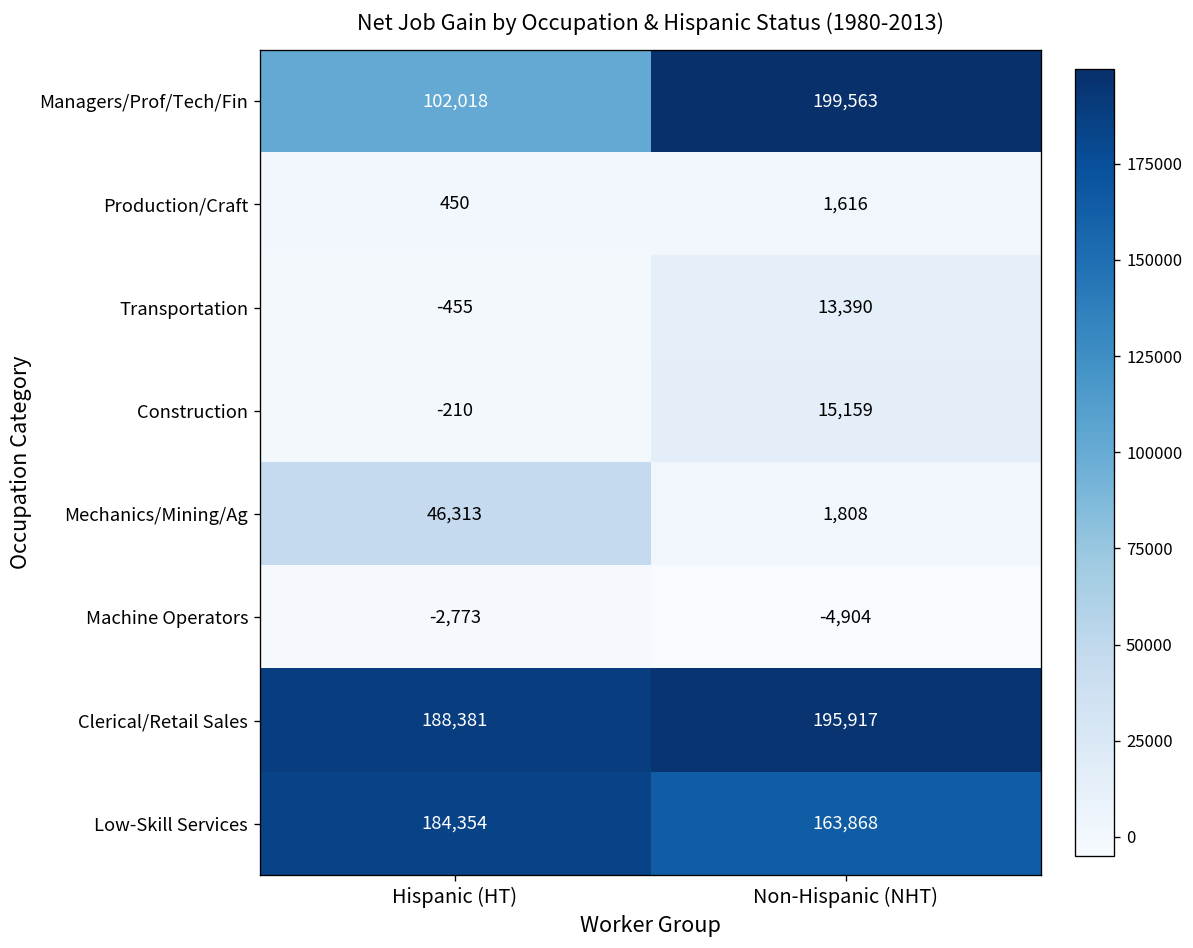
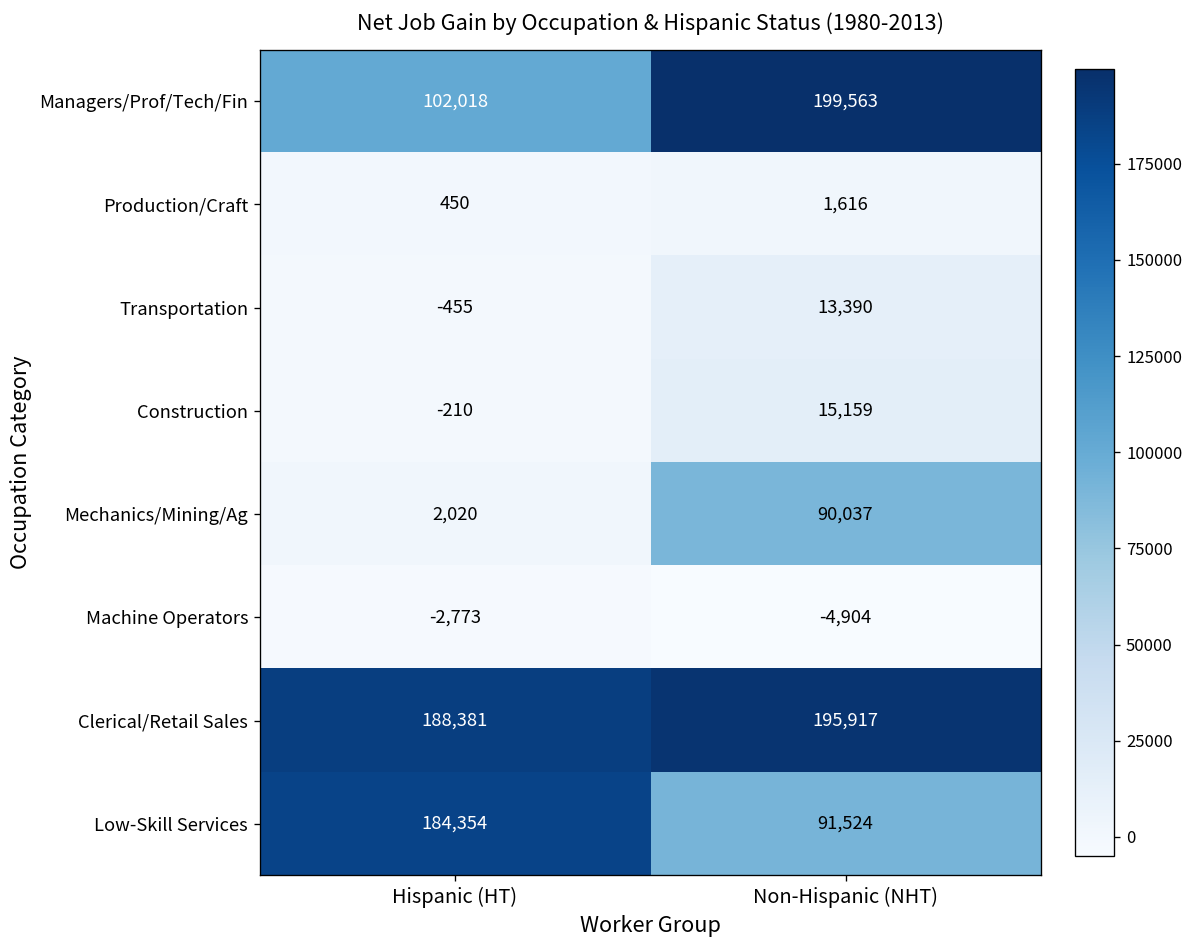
  {
    "Managers/Prof/Tech/Fin": {
      "Hispanic (HT)": "102,018",
      "Non-Hispanic (NHT)": "199,563"
    },
    "Production/Craft": {
      "Hispanic (HT)": "450",
      "Non-Hispanic (NHT)": "1,616"
    },
    "Transportation": {
      "Hispanic (HT)": "-455",
      "Non-Hispanic (NHT)": "13,390"
    },
    "Construction": {
      "Hispanic (HT)": "-210",
      "Non-Hispanic (NHT)": "15,159"
    },
    "Mechanics/Mining/Ag": {
-     "Hispanic (HT)": "46,313",
-     "Non-Hispanic (NHT)": "1,808"
+     "Hispanic (HT)": "2,020",
+     "Non-Hispanic (NHT)": "90,037"
    },
    "Machine Operators": {
      "Hispanic (HT)": "-2,773",
      "Non-Hispanic (NHT)": "-4,904"
    },
    "Clerical/Retail Sales": {
      "Hispanic (HT)": "188,381",
      "Non-Hispanic (NHT)": "195,917"
    },
    "Low-Skill Services": {
      "Hispanic (HT)": "184,354",
-     "Non-Hispanic (NHT)": "163,868"
+     "Non-Hispanic (NHT)": "91,524"
    }
  }
